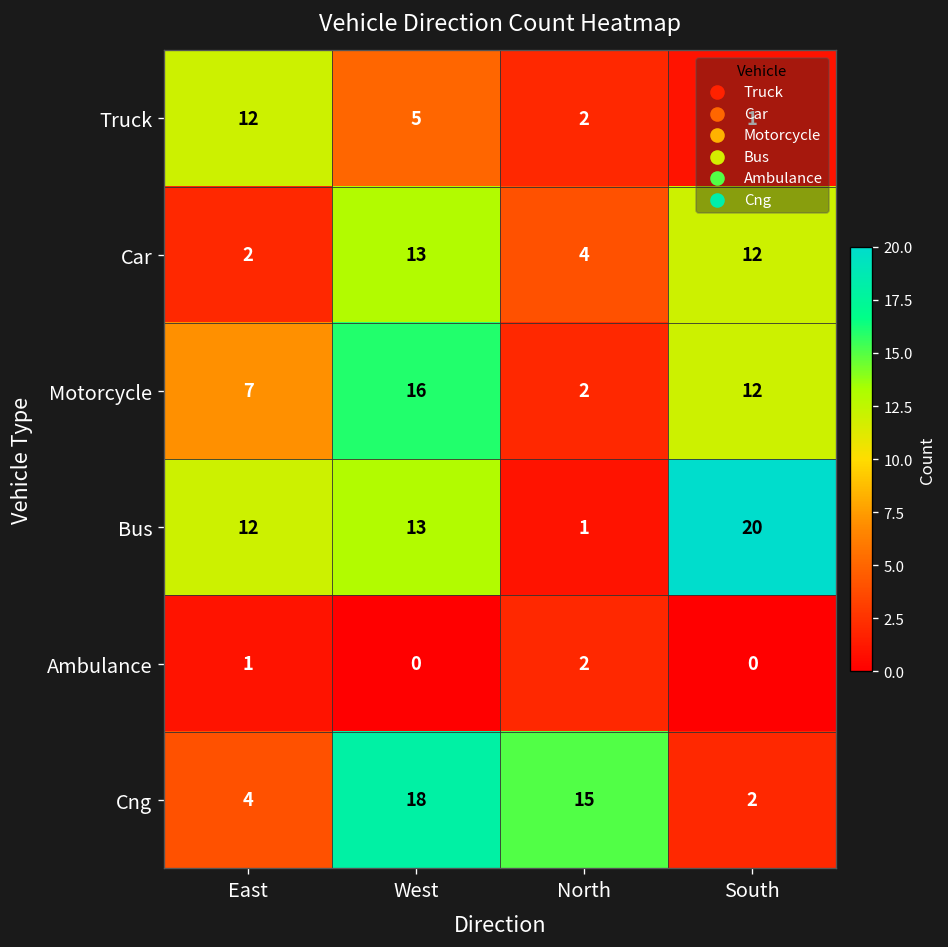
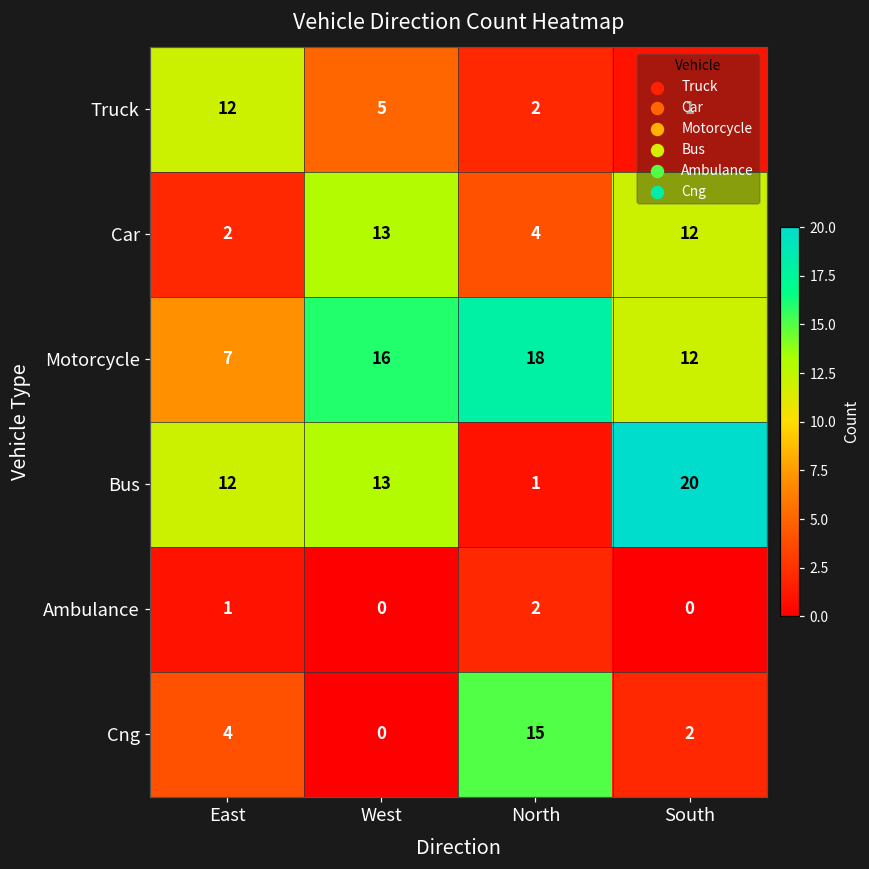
  {
    "Truck": {
      "East": 12,
      "West": 5,
      "North": 2
    },
    "Car": {
      "East": 2,
      "West": 13,
      "North": 4,
      "South": 12
    },
    "Motorcycle": {
      "East": 7,
      "West": 16,
-     "North": 2,
+     "North": 18,
      "South": 12
    },
    "Bus": {
      "East": 12,
      "West": 13,
      "North": 1,
      "South": 20
    },
    "Ambulance": {
      "East": 1,
      "West": 0,
      "North": 2,
      "South": 0
    },
    "Cng": {
      "East": 4,
-     "West": 18,
+     "West": 0,
      "North": 15,
      "South": 2
    }
  }
